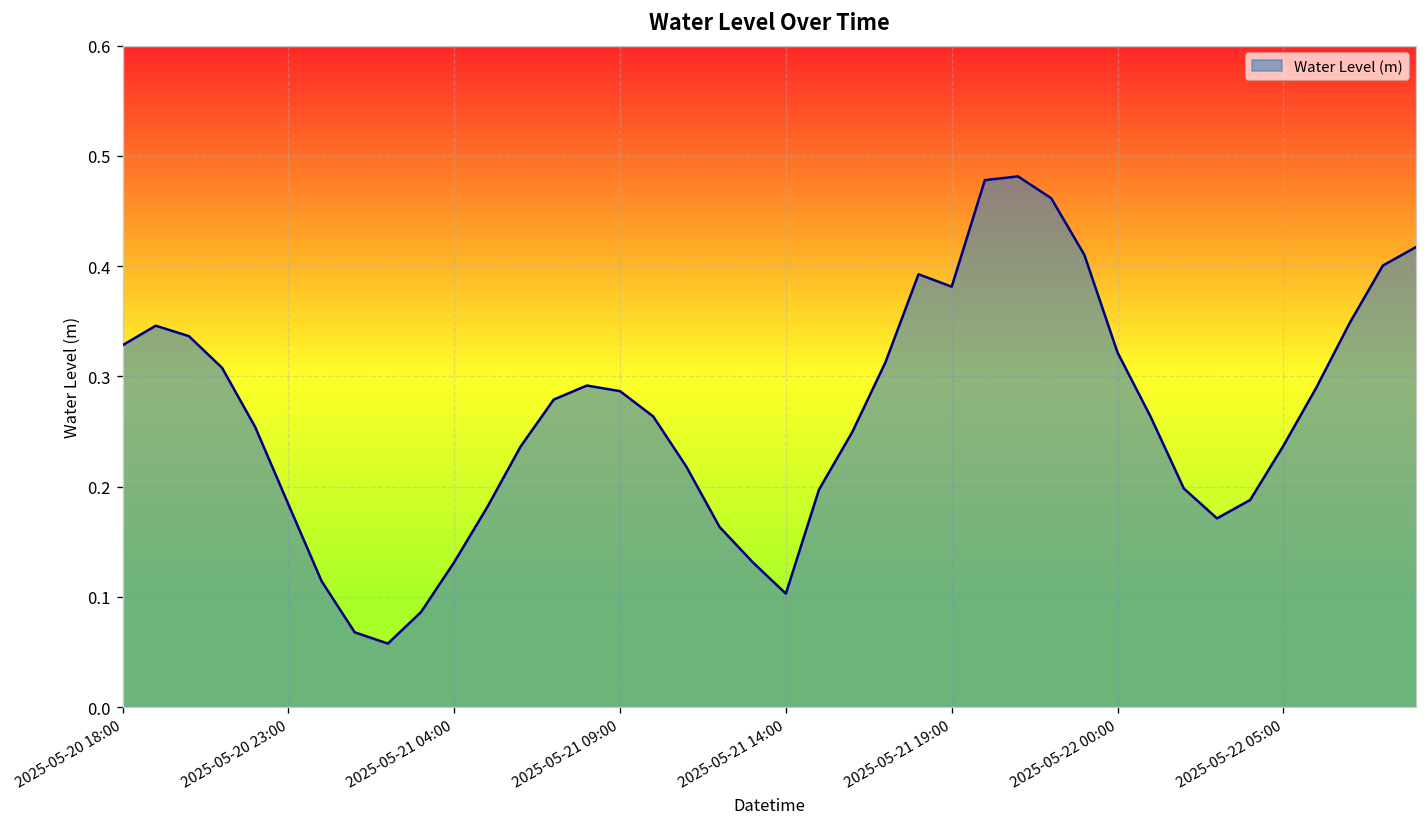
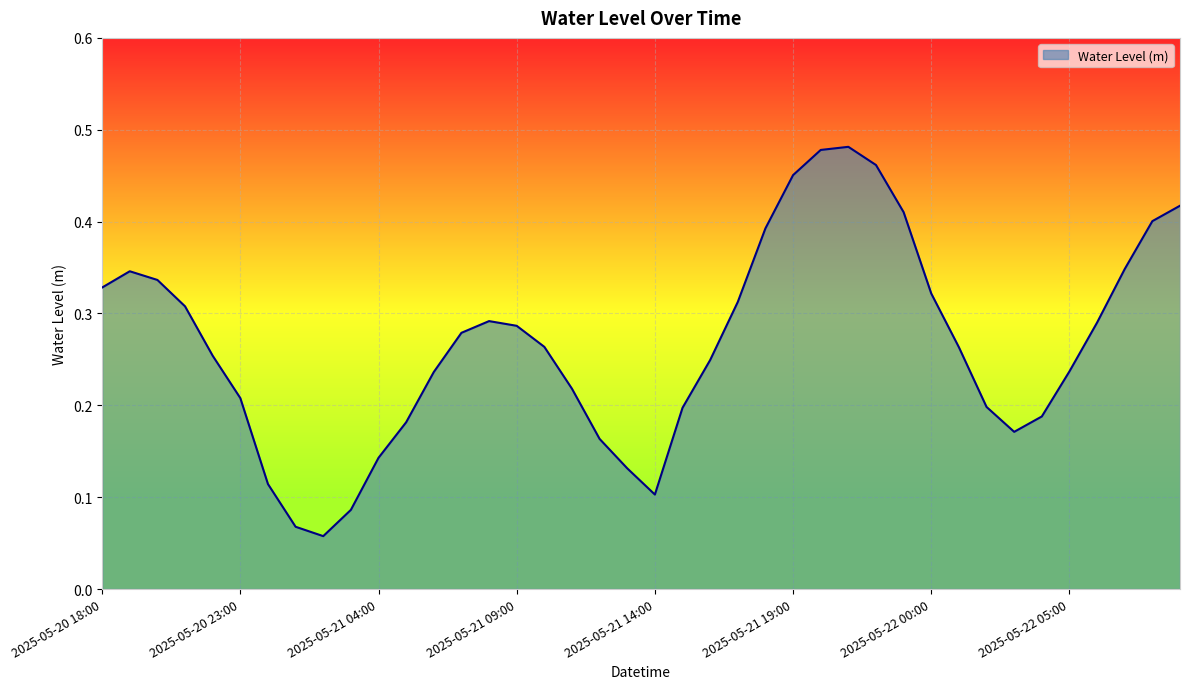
  {
    "2025-05-20 18:00": 0.33,
-   "2025-05-20 23:00": 0.18,
-   "2025-05-21 04:00": 0.13,
+   "2025-05-20 23:00": 0.21,
+   "2025-05-21 04:00": 0.14,
    "2025-05-21 09:00": 0.29,
    "2025-05-21 14:00": 0.10,
-   "2025-05-21 19:00": 0.38,
+   "2025-05-21 19:00": 0.45,
    "2025-05-22 00:00": 0.32,
    "2025-05-22 05:00": 0.24
  }
